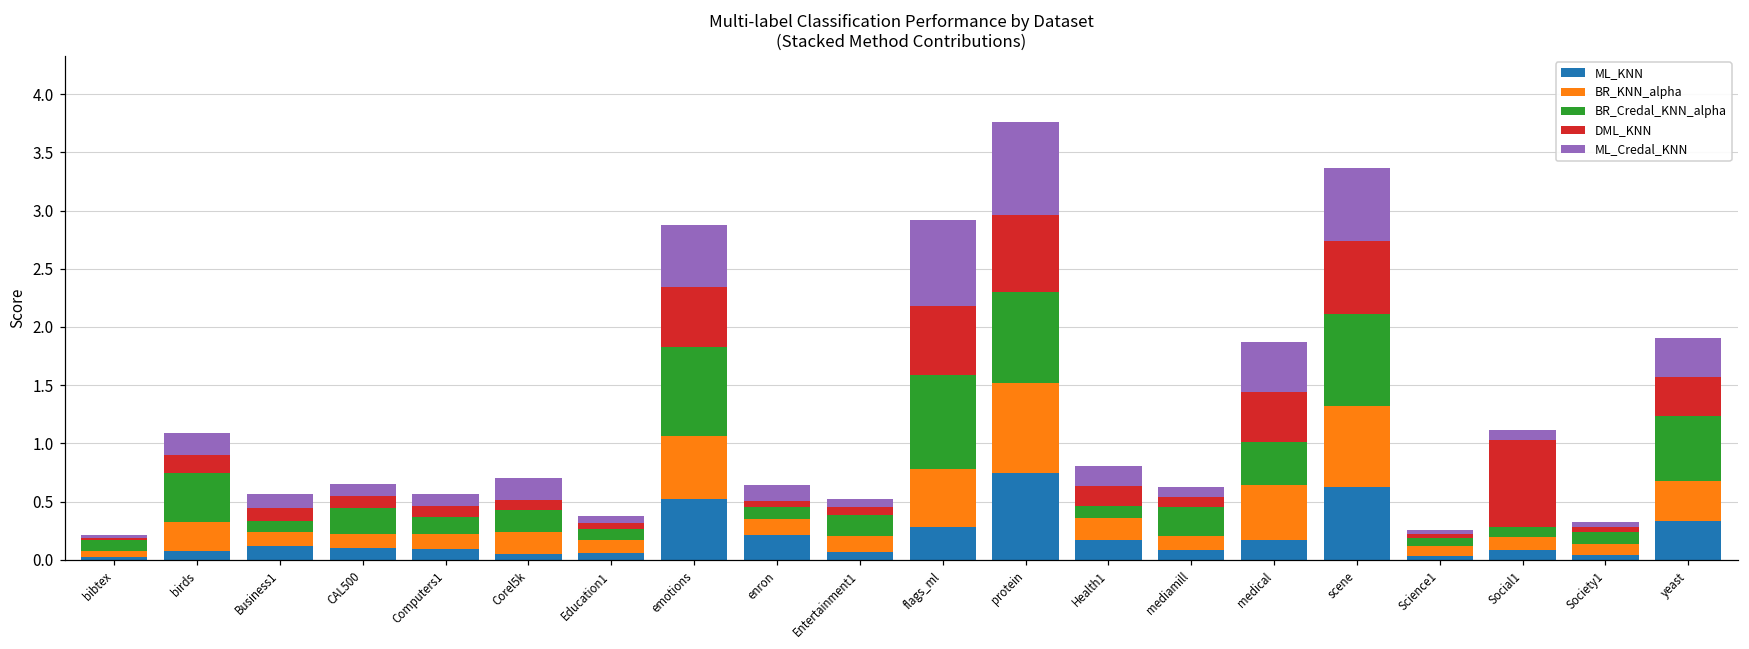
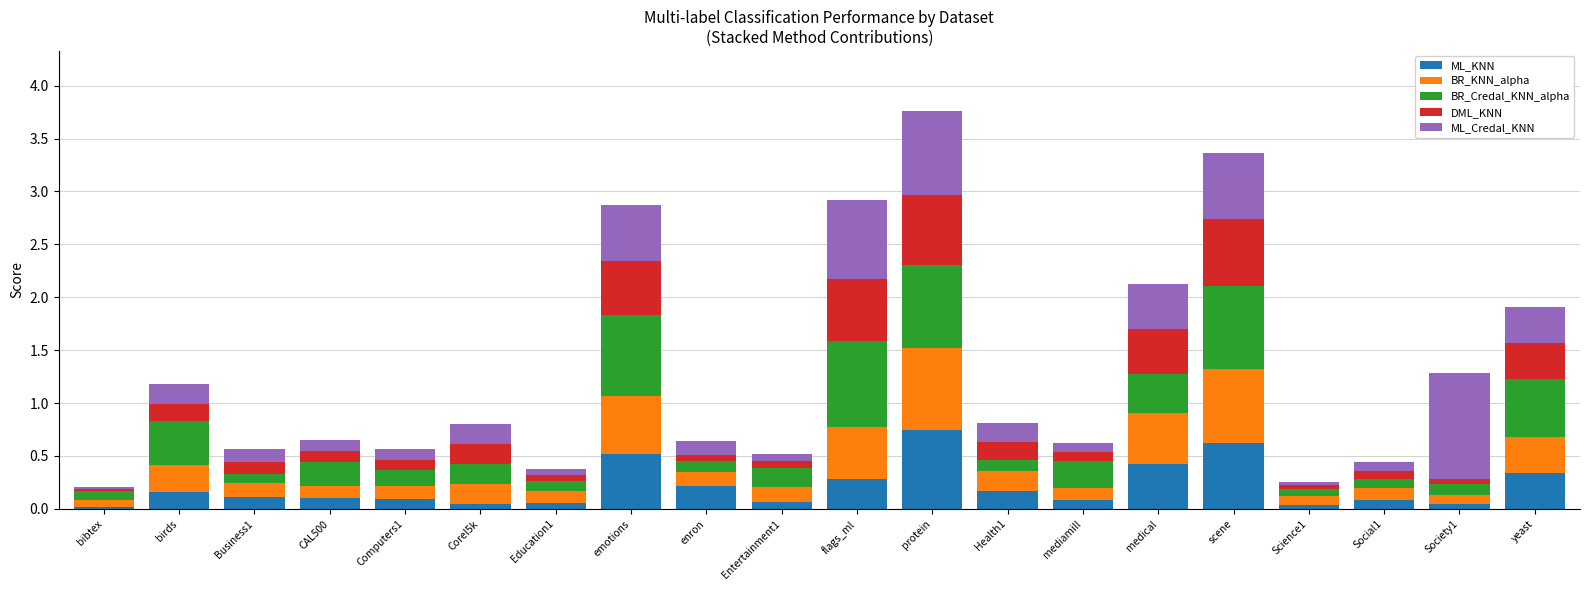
  {
    "ML_KNN": {
-     "birds": 0.07,
+     "birds": 0.16,
      "Business1": 0.12,
      "CAL500": 0.10,
      "Computers1": 0.10,
      "Corel5k": 0.05,
      "Education1": 0.05,
      "emotions": 0.52,
      "enron": 0.22,
      "Entertainment1": 0.07,
      "flags_ml": 0.28,
      "protein": 0.75,
      "Health1": 0.17,
      "mediamill": 0.09,
-     "medical": 0.17,
+     "medical": 0.43,
      "scene": 0.63,
      "Science1": 0.03,
      "Social1": 0.08,
      "Society1": 0.04,
      "yeast": 0.34
    },
    "BR_KNN_alpha": {
      "bibtex": 0.06,
      "birds": 0.26,
      "Business1": 0.12,
      "CAL500": 0.11,
      "Computers1": 0.12,
      "Corel5k": 0.19,
      "Education1": 0.11,
      "emotions": 0.54,
      "enron": 0.14,
      "Entertainment1": 0.14,
      "flags_ml": 0.49,
      "protein": 0.77,
      "Health1": 0.18,
      "mediamill": 0.12,
      "medical": 0.47,
      "scene": 0.69,
      "Science1": 0.08,
      "Social1": 0.11,
      "Society1": 0.09,
      "yeast": 0.34
    },
    "BR_Credal_KNN_alpha": {
      "bibtex": 0.09,
      "birds": 0.41,
      "Business1": 0.09,
      "CAL500": 0.23,
      "Computers1": 0.15,
      "Corel5k": 0.19,
      "Education1": 0.10,
      "emotions": 0.76,
      "enron": 0.10,
      "Entertainment1": 0.18,
      "flags_ml": 0.81,
      "protein": 0.79,
      "Health1": 0.10,
      "mediamill": 0.25,
      "medical": 0.37,
      "scene": 0.79,
      "Science1": 0.07,
      "Social1": 0.09,
      "Society1": 0.10,
      "yeast": 0.55
    },
    "DML_KNN": {
      "birds": 0.16,
      "Business1": 0.12,
      "CAL500": 0.10,
      "Computers1": 0.09,
-     "Corel5k": 0.09,
+     "Corel5k": 0.19,
      "Education1": 0.05,
      "emotions": 0.52,
      "enron": 0.05,
      "Entertainment1": 0.07,
      "flags_ml": 0.59,
      "protein": 0.66,
      "Health1": 0.17,
      "mediamill": 0.08,
      "medical": 0.42,
      "scene": 0.63,
      "Science1": 0.03,
-     "Social1": 0.75,
+     "Social1": 0.07,
      "Society1": 0.04,
      "yeast": 0.34
    },
    "ML_Credal_KNN": {
      "birds": 0.19,
      "Business1": 0.12,
      "CAL500": 0.10,
      "Computers1": 0.10,
      "Corel5k": 0.19,
      "Education1": 0.06,
      "emotions": 0.53,
      "enron": 0.14,
      "Entertainment1": 0.07,
      "flags_ml": 0.74,
      "protein": 0.80,
      "Health1": 0.18,
      "mediamill": 0.09,
      "medical": 0.43,
      "scene": 0.63,
      "Science1": 0.03,
      "Social1": 0.08,
-     "Society1": 0.05,
+     "Society1": 1.00,
      "yeast": 0.34
    }
  }
